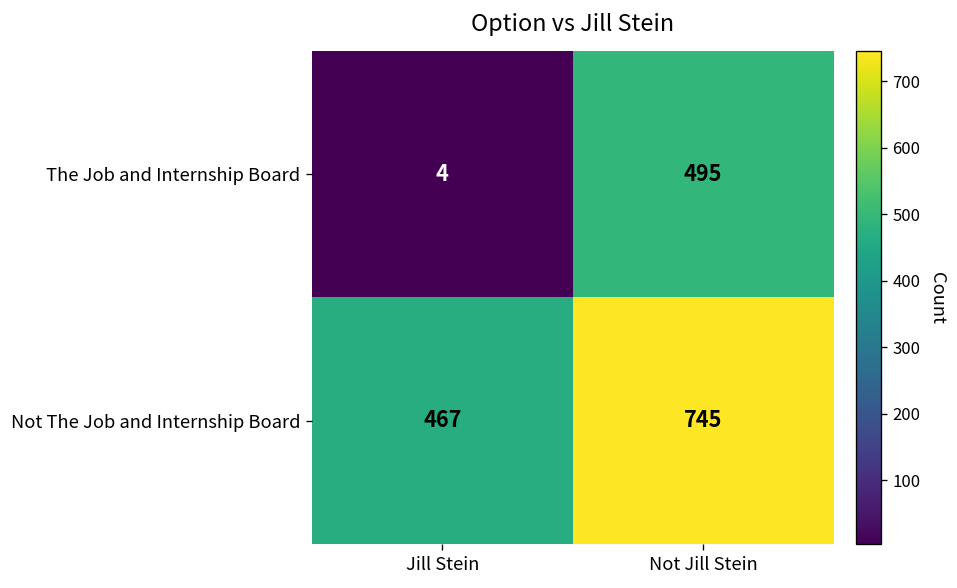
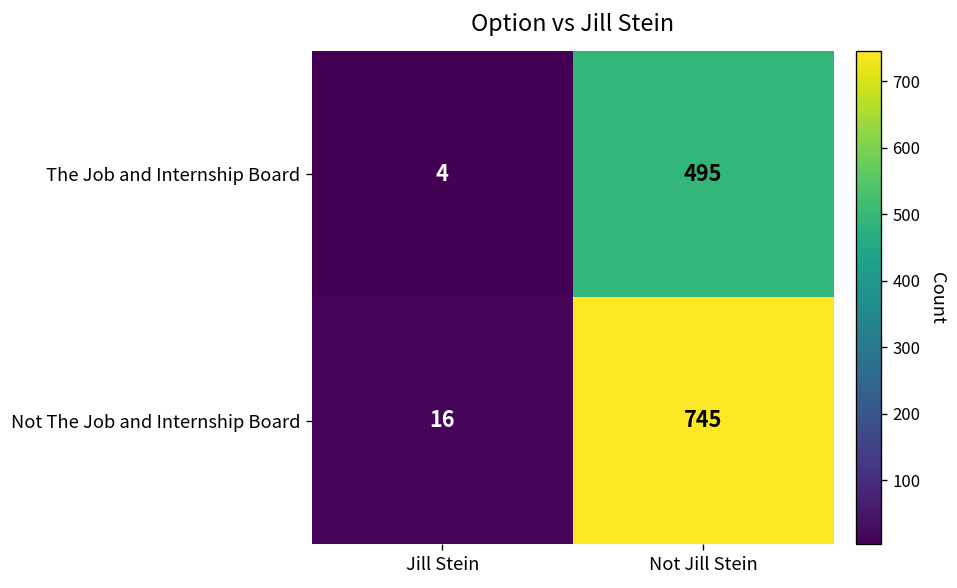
  {
    "The Job and Internship Board": {
      "Jill Stein": 4,
      "Not Jill Stein": 495
    },
    "Not The Job and Internship Board": {
-     "Jill Stein": 467,
+     "Jill Stein": 16,
      "Not Jill Stein": 745
    }
  }
